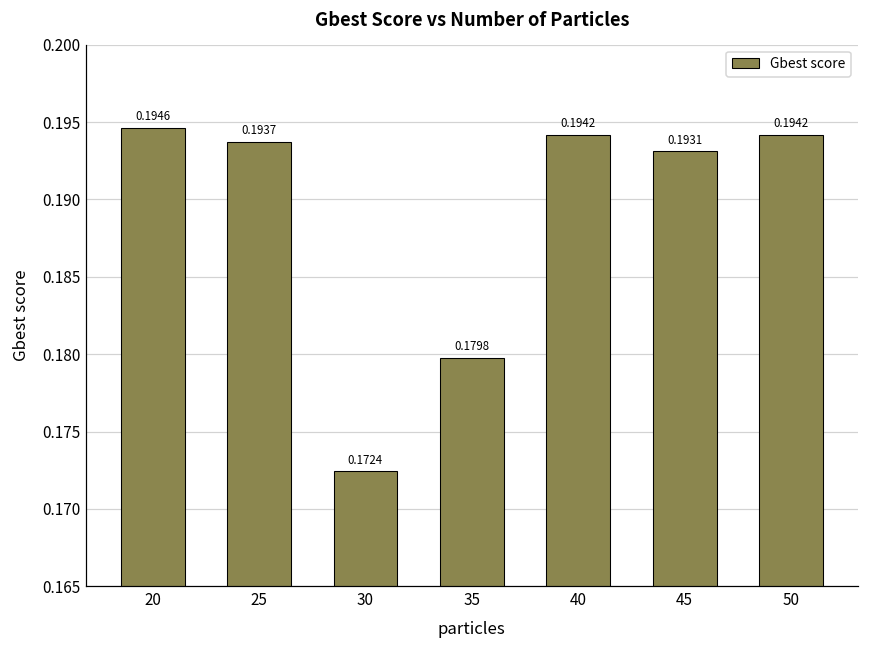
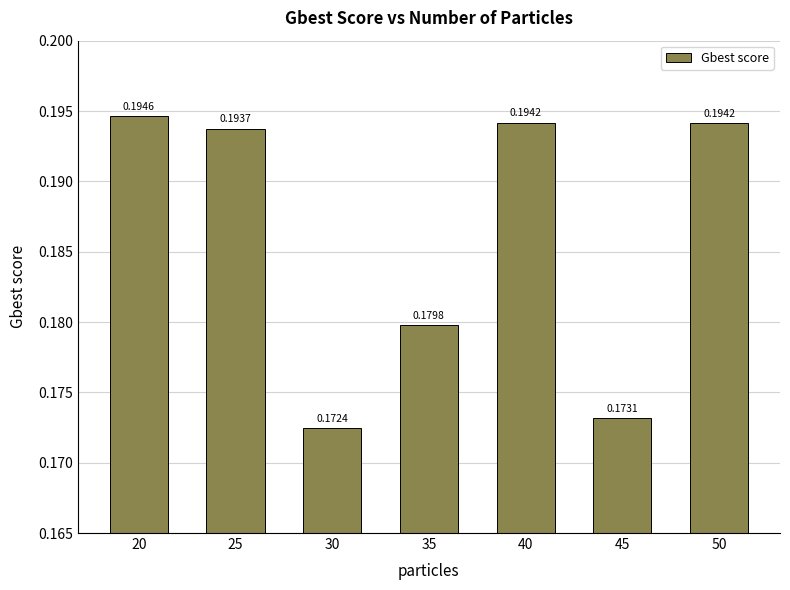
  {
    "20": 0.1946,
    "25": 0.1937,
    "30": 0.1724,
    "35": 0.1798,
    "40": 0.1942,
-   "45": 0.1931,
+   "45": 0.1731,
    "50": 0.1942
  }
